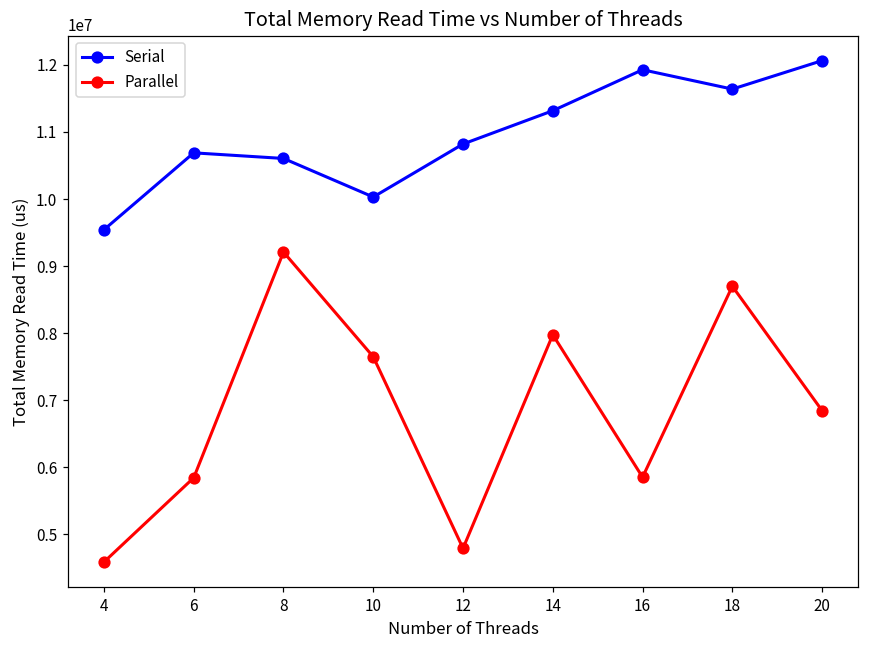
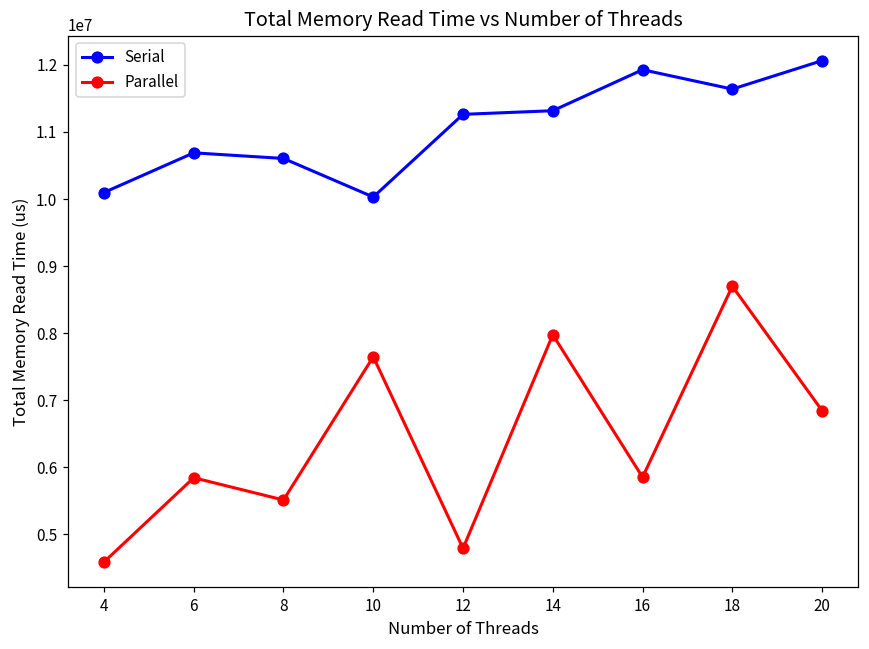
  {
    "Serial": {
-     "4": 9500000,
+     "4": 10100000,
      "6": 10700000,
      "8": 10600000,
      "10": 10000000,
-     "12": 10800000,
+     "12": 11300000,
      "14": 11300000,
      "16": 11900000,
      "18": 11600000,
      "20": 12100000
    },
    "Parallel": {
      "4": 4600000,
      "6": 5800000,
-     "8": 9200000,
+     "8": 5500000,
      "10": 7600000,
      "12": 4800000,
      "14": 8000000,
      "16": 5800000,
      "18": 8700000,
      "20": 6800000
    }
  }
